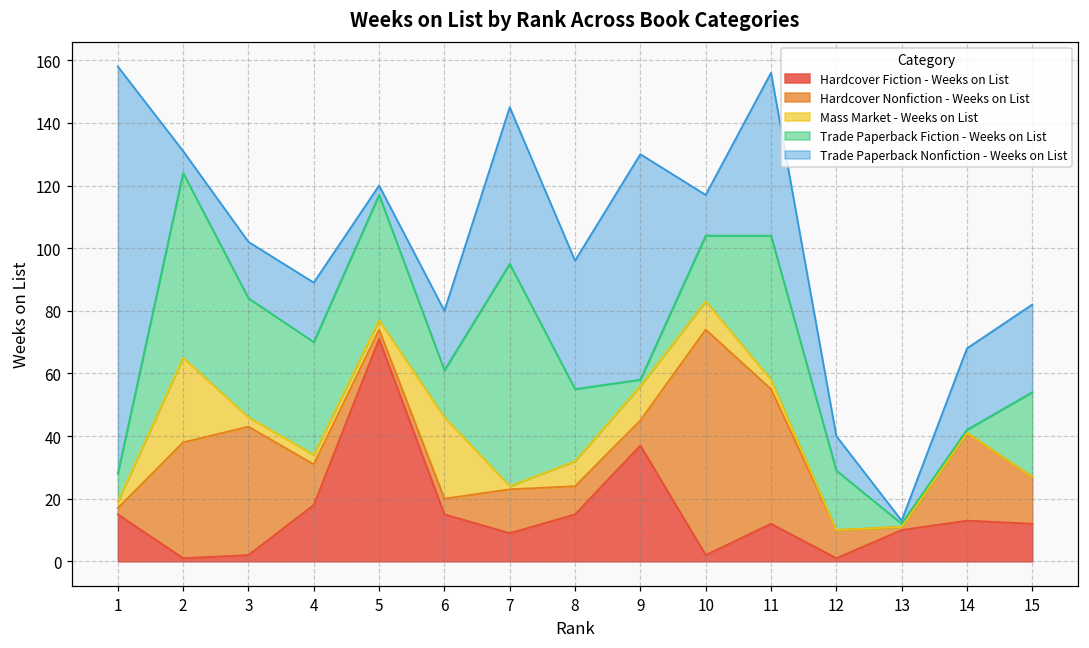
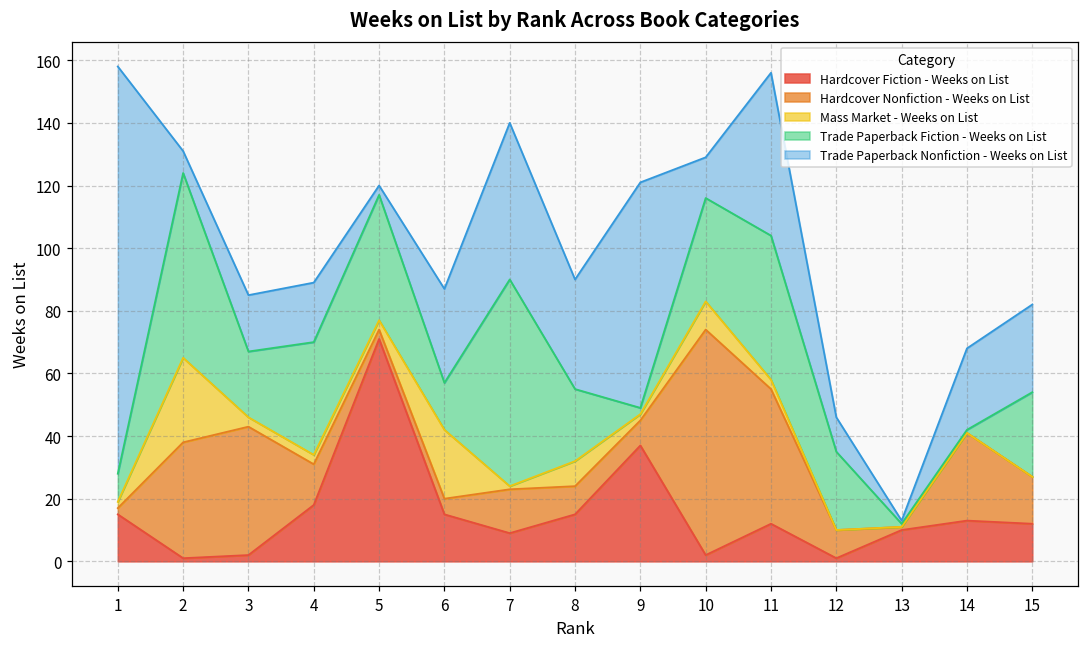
  {
    "Mass Market - Weeks on List": {
      "1": 2,
      "2": 27,
      "3": 3,
      "4": 3,
      "5": 3,
-     "6": 26,
+     "6": 22,
      "7": 1,
      "8": 8,
-     "9": 11,
+     "9": 2,
      "10": 9,
      "11": 3
    },
    "Trade Paperback Fiction - Weeks on List": {
      "1": 9,
      "2": 59,
-     "3": 38,
+     "3": 21,
      "4": 36,
      "5": 40,
      "6": 15,
-     "7": 71,
+     "7": 66,
      "8": 23,
      "9": 2,
-     "10": 21,
+     "10": 33,
      "11": 46,
-     "12": 19,
+     "12": 25,
      "13": 1,
      "14": 1,
      "15": 27
    },
    "Trade Paperback Nonfiction - Weeks on List": {
      "1": 130,
      "2": 7,
      "3": 18,
      "4": 19,
      "5": 3,
-     "6": 19,
+     "6": 30,
      "7": 50,
-     "8": 41,
+     "8": 35,
      "9": 72,
      "10": 13,
      "11": 52,
      "12": 11,
      "13": 1,
      "14": 26,
      "15": 28
    }
  }
